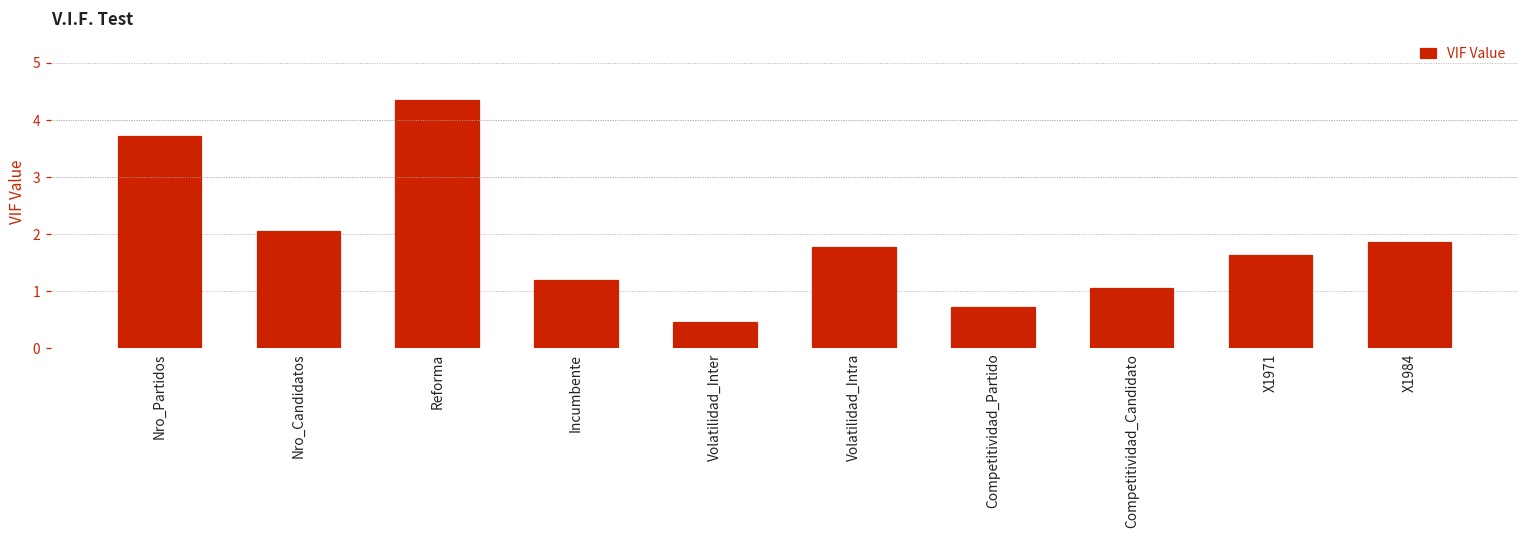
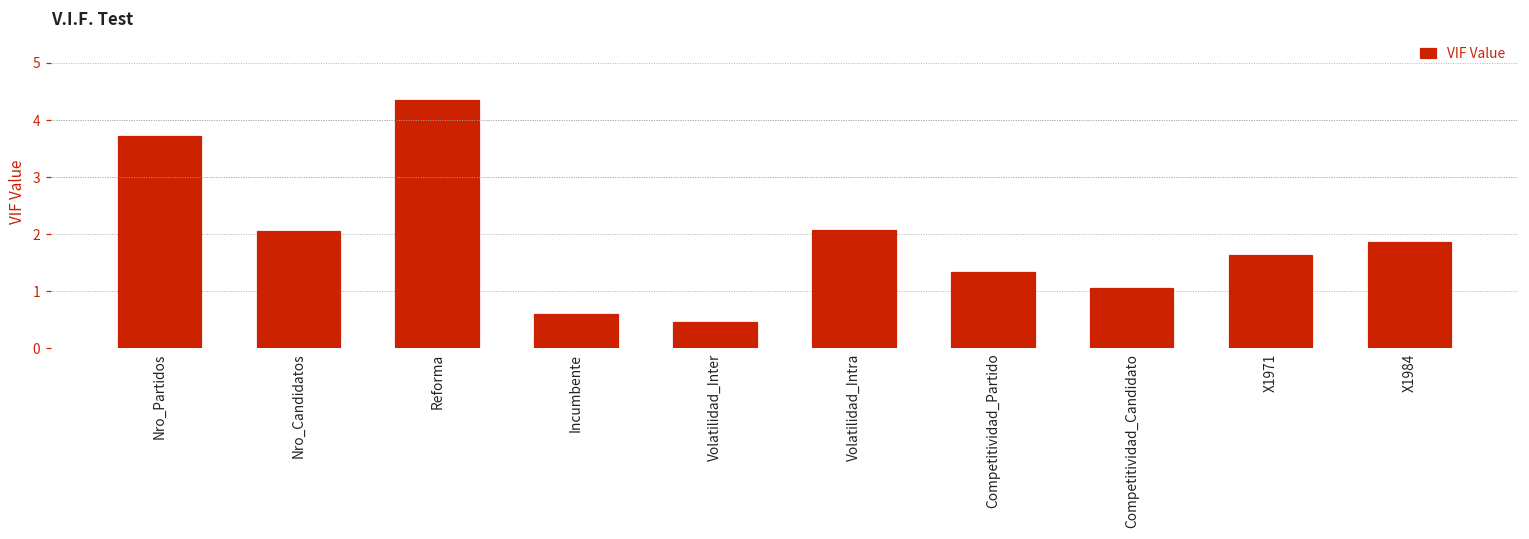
  {
    "Nro_Partidos": 3.7,
    "Nro_Candidatos": 2.1,
    "Reforma": 4.4,
-   "Incumbente": 1.2,
+   "Incumbente": 0.6,
    "Volatilidad_Inter": 0.5,
-   "Volatilidad_Intra": 1.8,
-   "Competitividad_Partido": 0.7,
+   "Volatilidad_Intra": 2.1,
+   "Competitividad_Partido": 1.3,
    "Competitividad_Candidato": 1.1,
    "X1971": 1.6,
    "X1984": 1.9
  }
